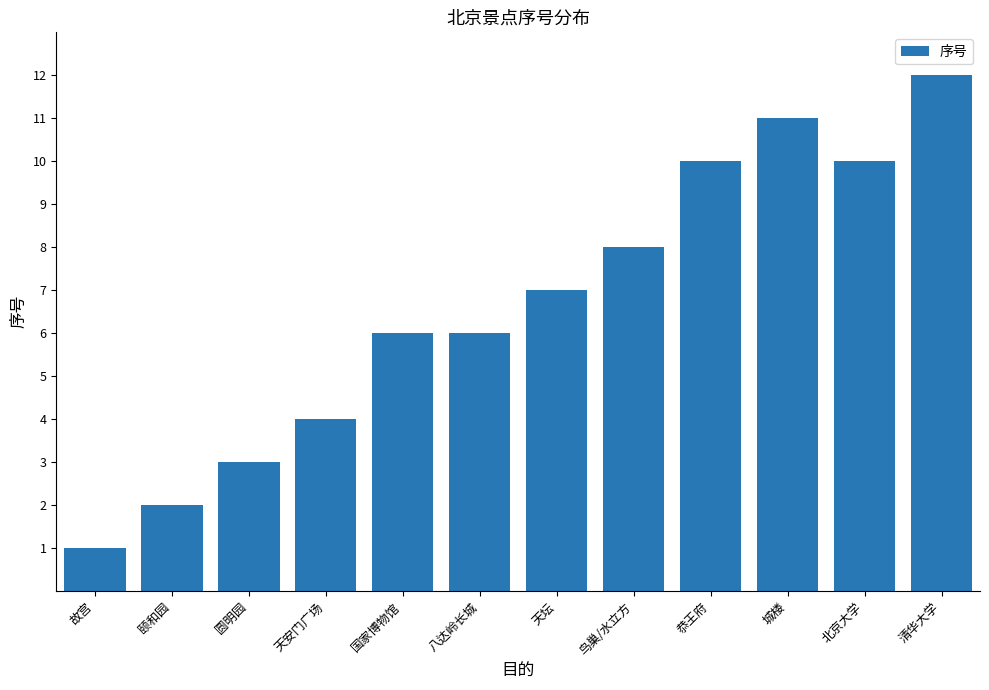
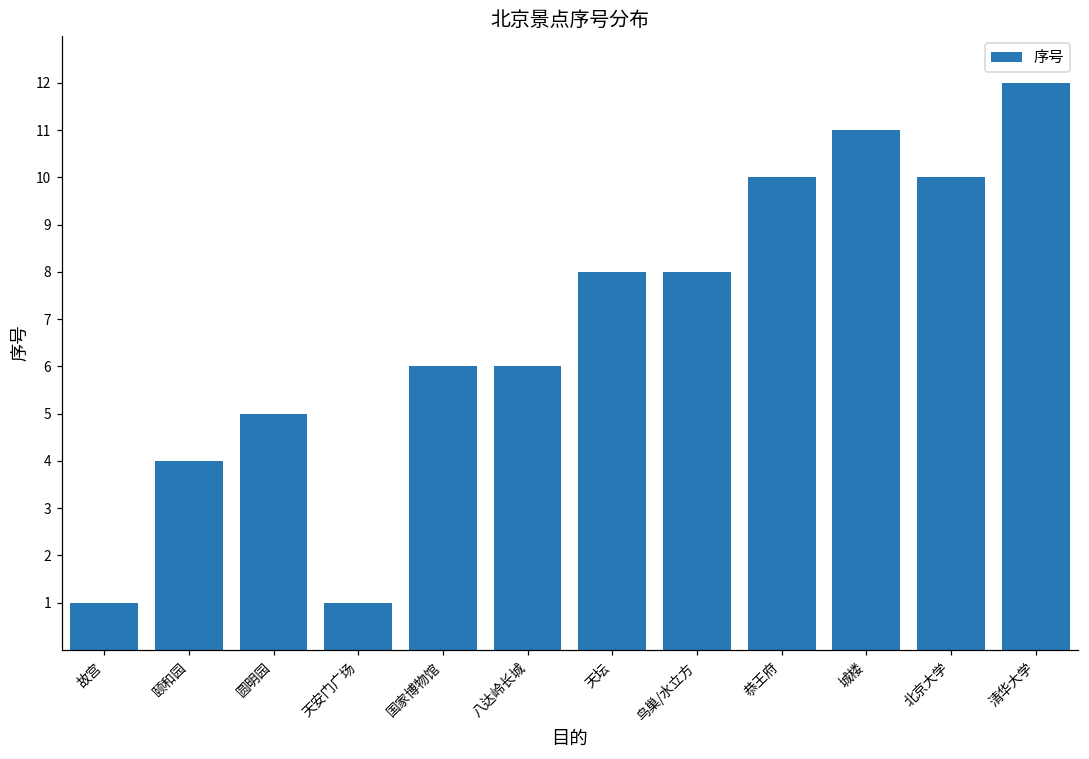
  {
    "故宫": 1,
-   "颐和园": 2,
-   "圆明园": 3,
-   "天安门广场": 4,
+   "颐和园": 4,
+   "圆明园": 5,
+   "天安门广场": 1,
    "国家博物馆": 6,
    "八达岭长城": 6,
-   "天坛": 7,
+   "天坛": 8,
    "鸟巢/水立方": 8,
    "恭王府": 10,
    "城楼": 11,
    "北京大学": 10,
    "清华大学": 12
  }
